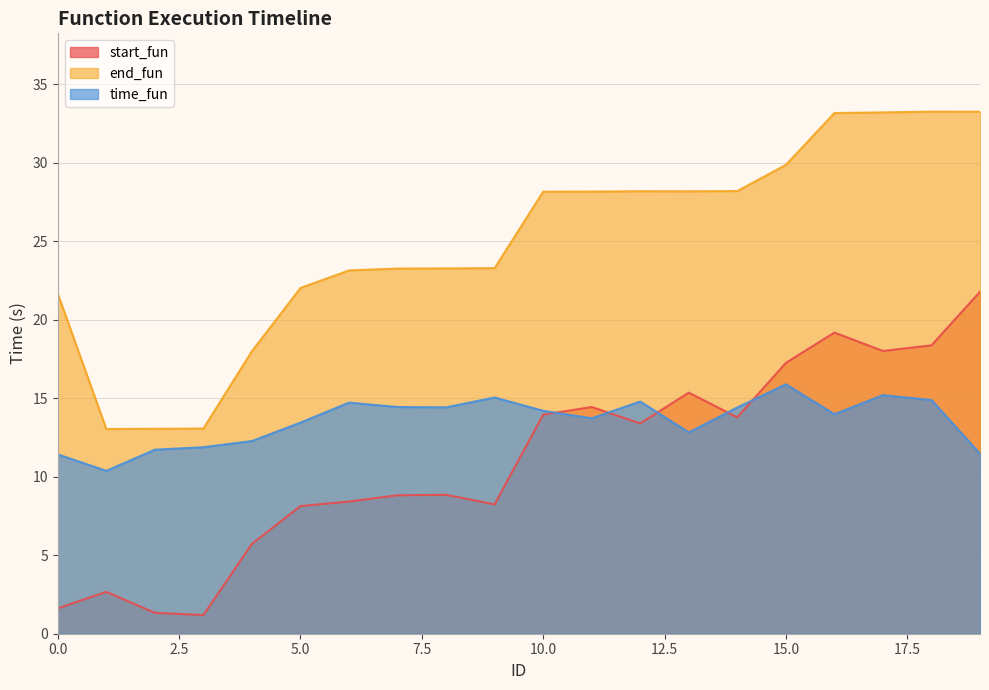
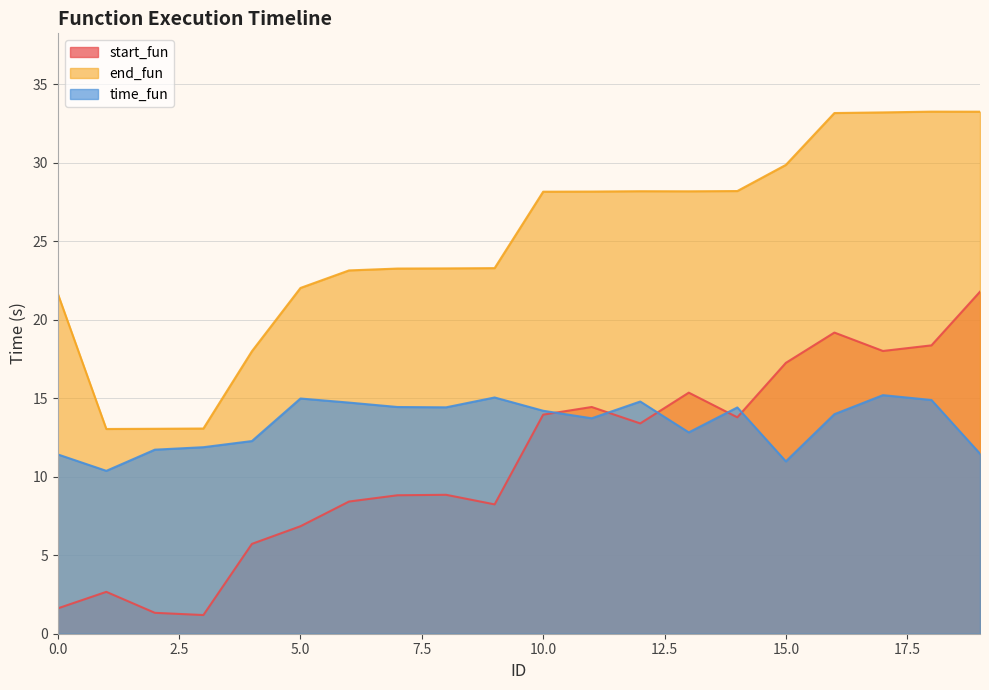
  {
    "start_fun": {
      "0.0": 1.6,
-     "5.0": 8.1,
+     "5.0": 6.8,
      "10.0": 13.9,
      "15.0": 17.2
    },
    "end_fun": {
      "0.0": 21.7,
      "5.0": 22.0,
      "10.0": 28.1,
      "15.0": 29.9
    },
    "time_fun": {
      "0.0": 11.4,
-     "5.0": 13.4,
+     "5.0": 15.0,
      "10.0": 14.2,
-     "15.0": 15.9
+     "15.0": 11.0
    }
  }
